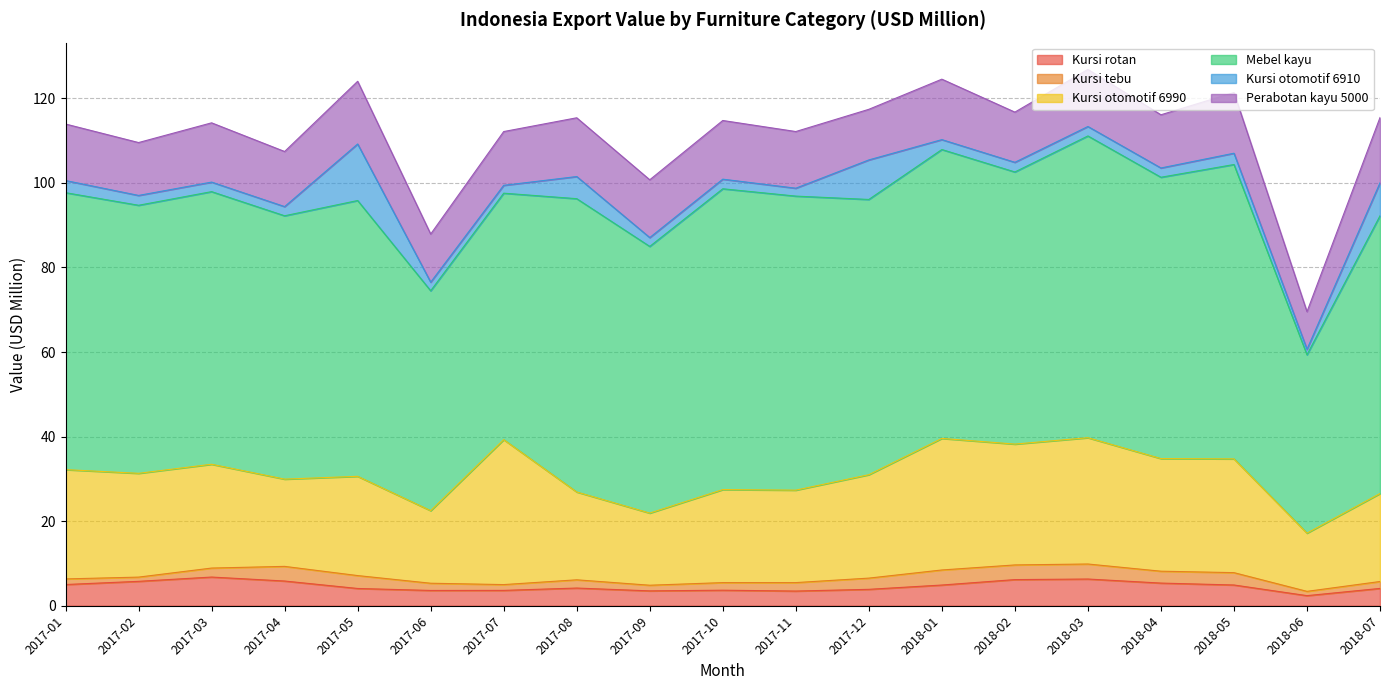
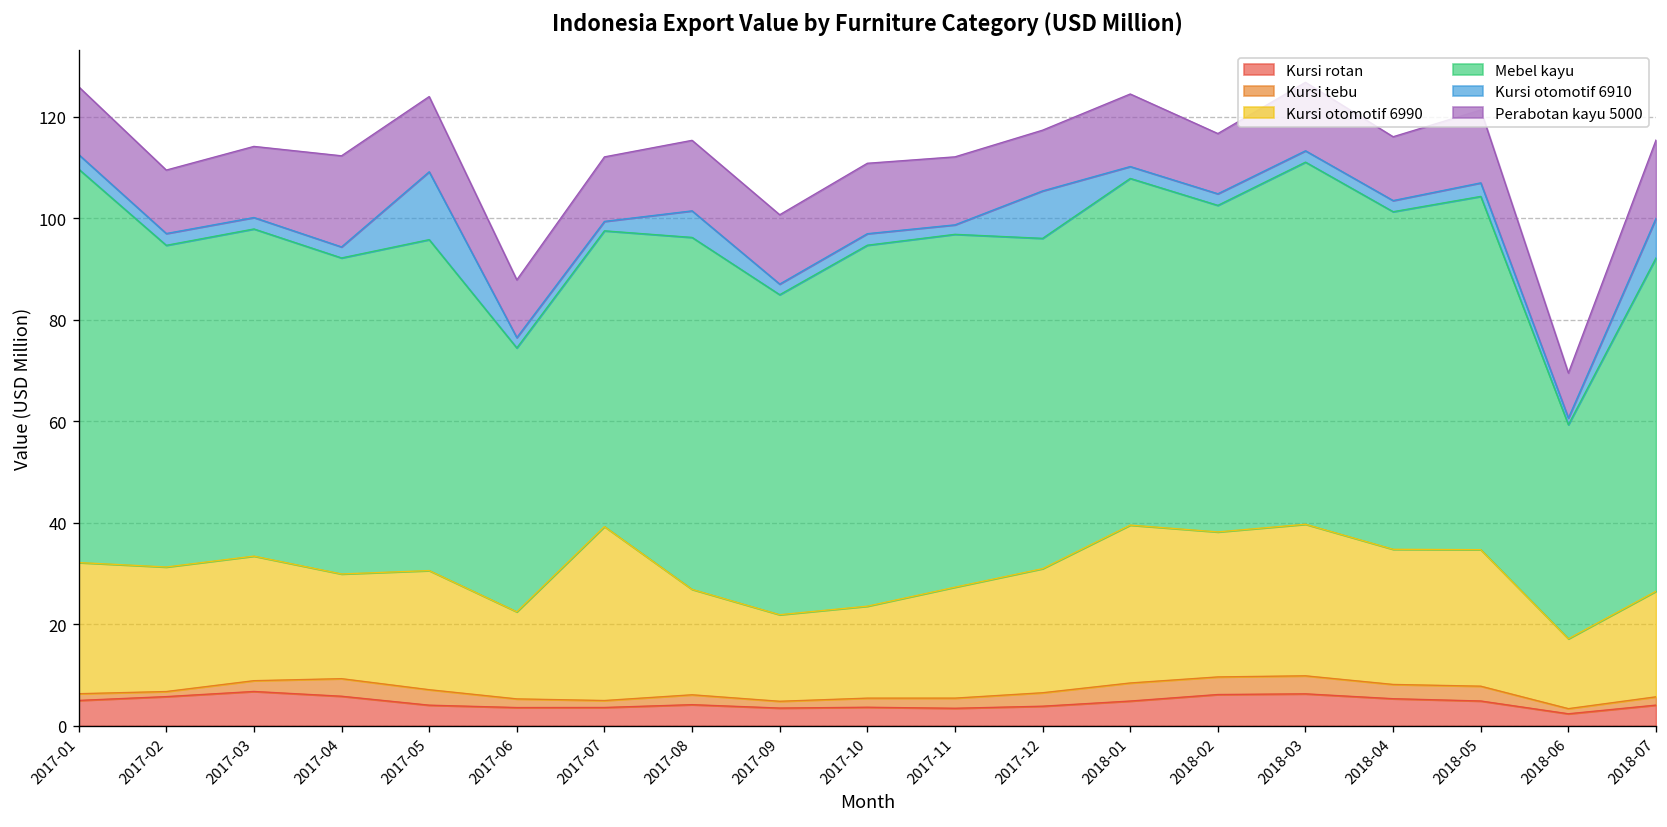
  {
    "Kursi otomotif 6990": {
      "2017-01": 26,
      "2017-02": 25,
      "2017-03": 25,
      "2017-04": 21,
      "2017-05": 23,
      "2017-06": 17,
      "2017-07": 34,
      "2017-08": 21,
      "2017-09": 17,
-     "2017-10": 22,
+     "2017-10": 18,
      "2017-11": 22,
      "2017-12": 24,
      "2018-01": 31,
      "2018-02": 29,
      "2018-03": 30,
      "2018-04": 27,
      "2018-05": 27,
      "2018-06": 14,
      "2018-07": 21
    },
    "Mebel kayu": {
-     "2017-01": 65,
+     "2017-01": 78,
      "2017-02": 63,
      "2017-03": 64,
      "2017-04": 62,
      "2017-05": 65,
      "2017-06": 52,
      "2017-07": 58,
      "2017-08": 69,
      "2017-09": 63,
      "2017-10": 71,
      "2017-11": 70,
      "2017-12": 65,
      "2018-01": 68,
      "2018-02": 64,
      "2018-03": 71,
      "2018-04": 67,
      "2018-05": 70,
      "2018-06": 42,
      "2018-07": 66
    },
    "Kursi otomotif 6910": {
      "2017-01": 3,
      "2017-02": 2,
      "2017-03": 2,
      "2017-04": 2,
      "2017-05": 13,
      "2017-06": 2,
      "2017-07": 2,
      "2017-08": 5,
      "2017-09": 2,
      "2017-10": 2,
      "2017-11": 2,
      "2017-12": 9,
      "2018-01": 2,
      "2018-02": 2,
      "2018-03": 2,
      "2018-04": 2,
      "2018-05": 3,
      "2018-06": 1,
      "2018-07": 8
    },
    "Perabotan kayu 5000": {
      "2017-01": 13,
      "2017-02": 13,
      "2017-03": 14,
-     "2017-04": 13,
+     "2017-04": 18,
      "2017-05": 15,
      "2017-06": 11,
      "2017-07": 13,
      "2017-08": 14,
      "2017-09": 14,
      "2017-10": 14,
      "2017-11": 13,
      "2017-12": 12,
      "2018-01": 14,
      "2018-02": 12,
      "2018-04": 13,
      "2018-06": 9,
      "2018-07": 15
    }
  }
